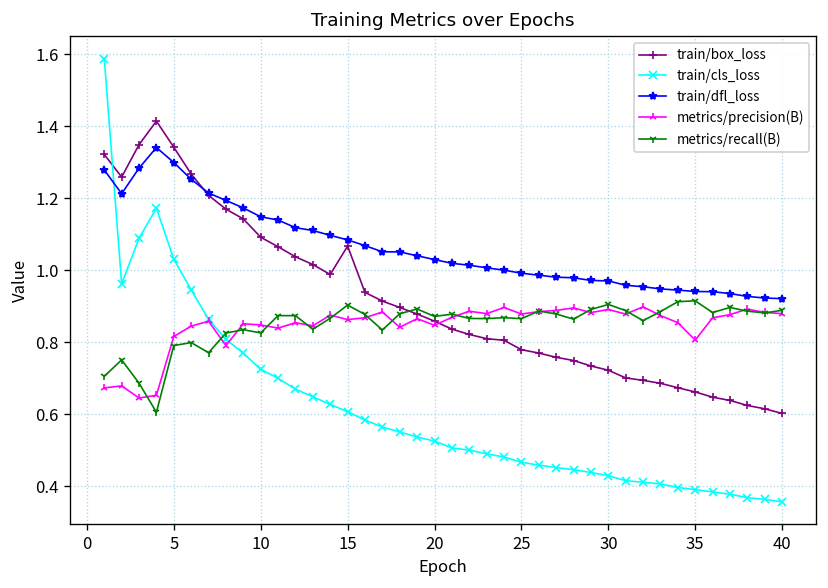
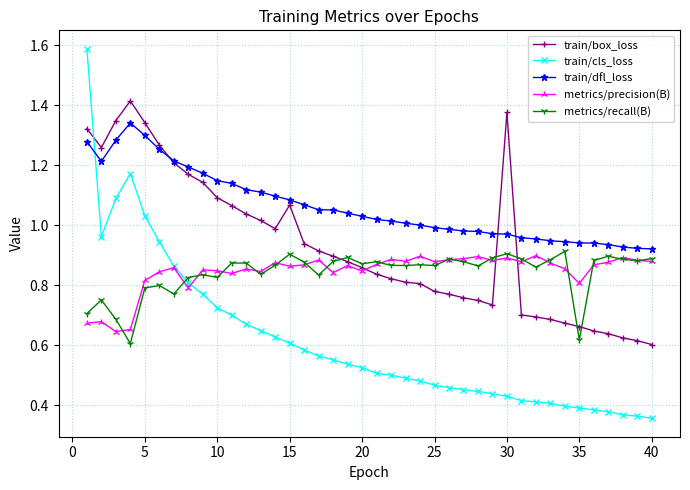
  {
    "train/box_loss": {
      "5": 1.34,
      "10": 1.09,
      "15": 1.07,
      "20": 0.86,
      "25": 0.78,
-     "30": 0.72,
+     "30": 1.38,
      "35": 0.66,
      "40": 0.60
    },
    "train/cls_loss": {
      "5": 1.03,
      "10": 0.72,
      "15": 0.61,
      "20": 0.53,
      "25": 0.47,
      "30": 0.43,
      "35": 0.39,
      "40": 0.36
    },
    "train/dfl_loss": {
      "5": 1.30,
      "10": 1.15,
      "15": 1.08,
      "20": 1.03,
      "25": 0.99,
      "30": 0.97,
      "35": 0.94,
      "40": 0.92
    },
    "metrics/precision(B)": {
      "5": 0.82,
      "10": 0.85,
      "15": 0.86,
      "20": 0.85,
      "25": 0.88,
      "30": 0.89,
      "35": 0.81,
      "40": 0.88
    },
    "metrics/recall(B)": {
      "5": 0.79,
      "10": 0.83,
      "15": 0.90,
      "20": 0.87,
      "25": 0.87,
      "30": 0.91,
-     "35": 0.92,
+     "35": 0.62,
      "40": 0.89
    }
  }
